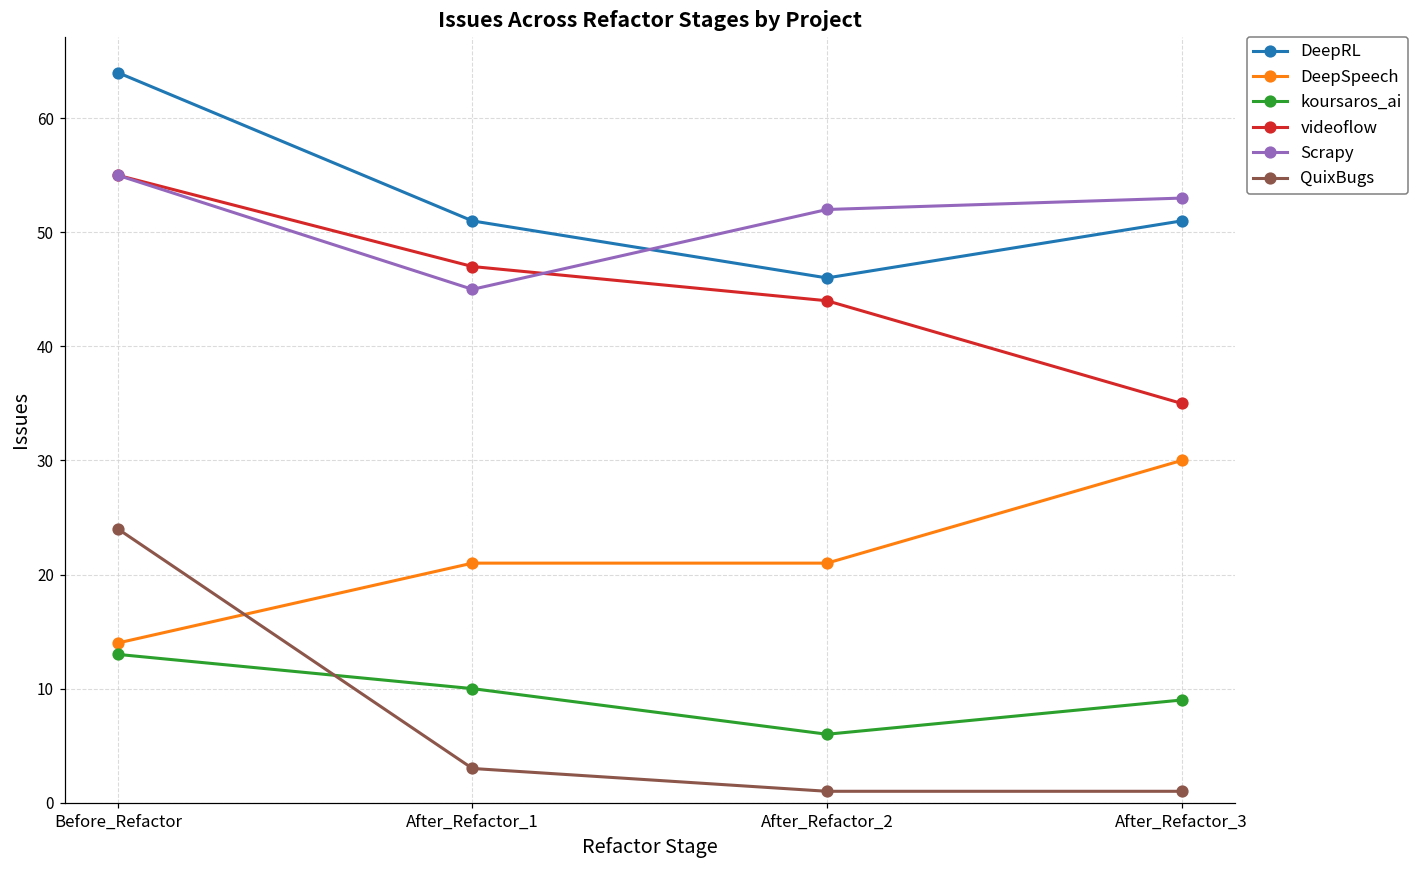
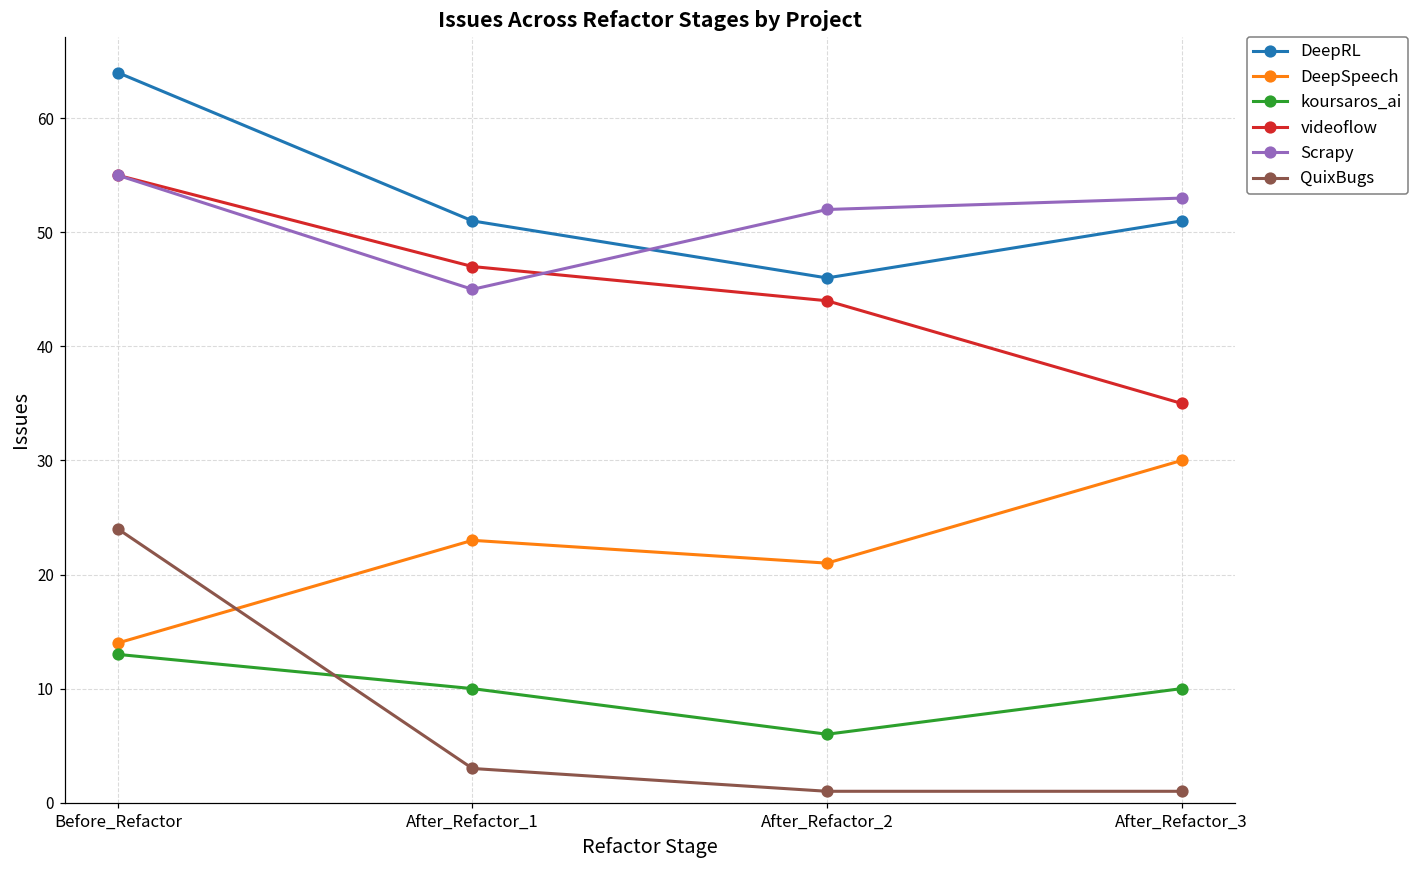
  {
    "DeepRL": {
      "Before_Refactor": 64,
      "After_Refactor_1": 51,
      "After_Refactor_2": 46,
      "After_Refactor_3": 51
    },
    "DeepSpeech": {
      "Before_Refactor": 14,
-     "After_Refactor_1": 21,
+     "After_Refactor_1": 23,
      "After_Refactor_2": 21,
      "After_Refactor_3": 30
    },
    "koursaros_ai": {
      "Before_Refactor": 13,
      "After_Refactor_1": 10,
      "After_Refactor_2": 6,
-     "After_Refactor_3": 9
+     "After_Refactor_3": 10
    },
    "videoflow": {
      "After_Refactor_1": 47,
      "After_Refactor_2": 44,
      "After_Refactor_3": 35
    },
    "Scrapy": {
      "After_Refactor_1": 45,
      "After_Refactor_2": 52,
      "After_Refactor_3": 53
    },
    "QuixBugs": {
      "Before_Refactor": 24,
      "After_Refactor_1": 3,
      "After_Refactor_2": 1,
      "After_Refactor_3": 1
    }
  }
